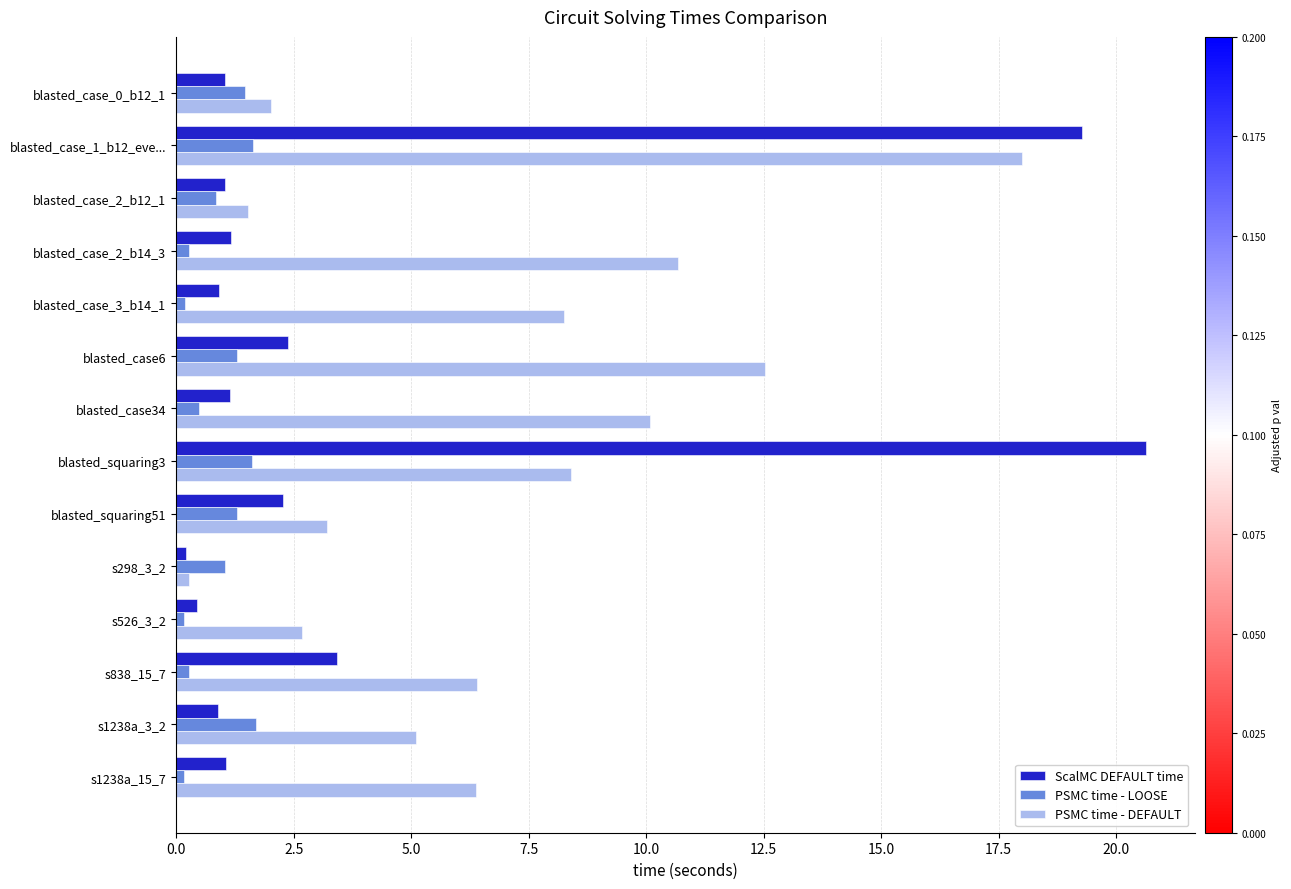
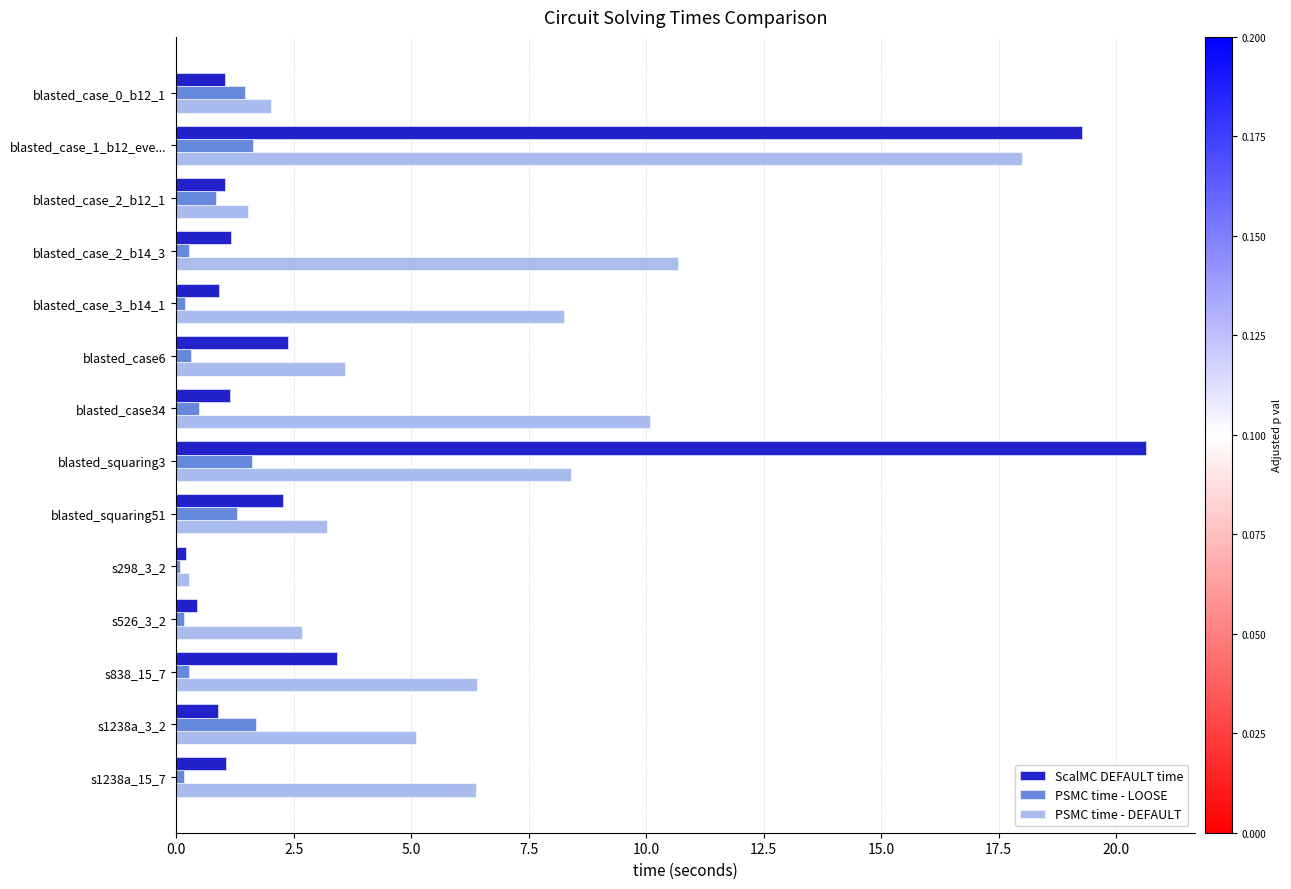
  {
    "ScalMC DEFAULT time": {
      "blasted_case_0_b12_1": 1.0,
      "blasted_case_1_b12_eve...": 19.3,
      "blasted_case_2_b12_1": 1.0,
      "blasted_case_2_b14_3": 1.2,
      "blasted_case_3_b14_1": 0.9,
      "blasted_case6": 2.4,
      "blasted_case34": 1.2,
      "blasted_squaring3": 20.6,
      "blasted_squaring51": 2.3,
      "s298_3_2": 0.2,
      "s526_3_2": 0.4,
      "s838_15_7": 3.4,
      "s1238a_3_2": 0.9,
      "s1238a_15_7": 1.1
    },
    "PSMC time - LOOSE": {
      "blasted_case_0_b12_1": 1.5,
      "blasted_case_1_b12_eve...": 1.6,
      "blasted_case_2_b12_1": 0.9,
      "blasted_case_2_b14_3": 0.3,
      "blasted_case_3_b14_1": 0.2,
-     "blasted_case6": 1.3,
+     "blasted_case6": 0.3,
      "blasted_case34": 0.5,
      "blasted_squaring3": 1.6,
      "blasted_squaring51": 1.3,
-     "s298_3_2": 1.0,
+     "s298_3_2": 0.1,
      "s526_3_2": 0.2,
      "s838_15_7": 0.3,
      "s1238a_3_2": 1.7,
      "s1238a_15_7": 0.2
    },
    "PSMC time - DEFAULT": {
      "blasted_case_0_b12_1": 2.0,
      "blasted_case_1_b12_eve...": 18.0,
      "blasted_case_2_b12_1": 1.5,
      "blasted_case_2_b14_3": 10.7,
      "blasted_case_3_b14_1": 8.3,
-     "blasted_case6": 12.5,
+     "blasted_case6": 3.6,
      "blasted_case34": 10.1,
      "blasted_squaring3": 8.4,
      "blasted_squaring51": 3.2,
      "s298_3_2": 0.3,
      "s526_3_2": 2.7,
      "s838_15_7": 6.4,
      "s1238a_3_2": 5.1,
      "s1238a_15_7": 6.4
    }
  }
